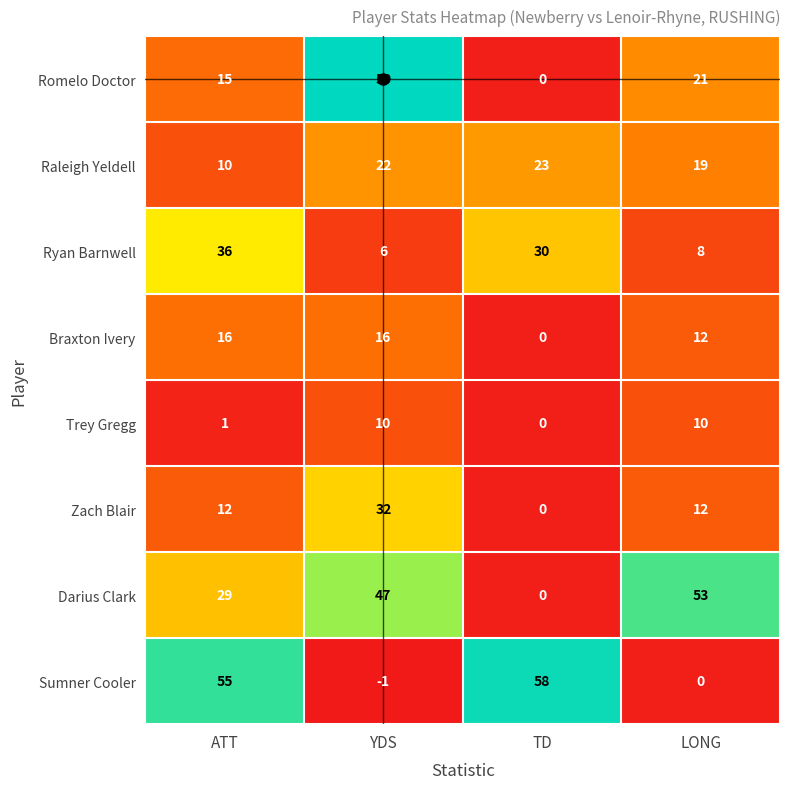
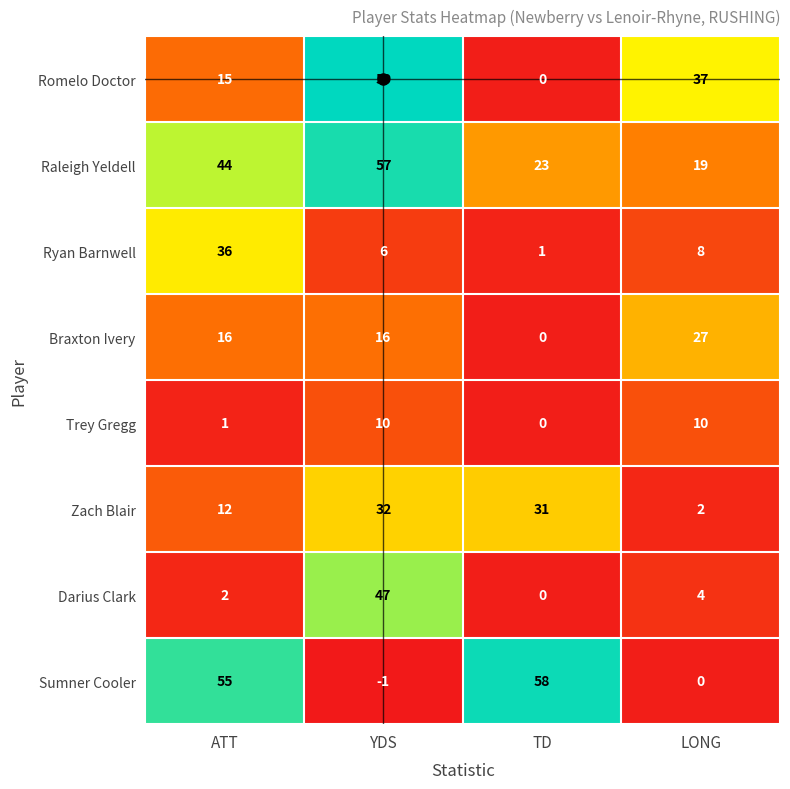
  {
    "Romelo Doctor": {
      "ATT": 15,
      "TD": 0,
-     "LONG": 21
+     "LONG": 37
    },
    "Raleigh Yeldell": {
-     "ATT": 10,
-     "YDS": 22,
+     "ATT": 44,
+     "YDS": 57,
      "TD": 23,
      "LONG": 19
    },
    "Ryan Barnwell": {
      "ATT": 36,
      "YDS": 6,
-     "TD": 30,
+     "TD": 1,
      "LONG": 8
    },
    "Braxton Ivery": {
      "ATT": 16,
      "YDS": 16,
      "TD": 0,
-     "LONG": 12
+     "LONG": 27
    },
    "Trey Gregg": {
      "ATT": 1,
      "YDS": 10,
      "TD": 0,
      "LONG": 10
    },
    "Zach Blair": {
      "ATT": 12,
      "YDS": 32,
-     "TD": 0,
-     "LONG": 12
+     "TD": 31,
+     "LONG": 2
    },
    "Darius Clark": {
-     "ATT": 29,
+     "ATT": 2,
      "YDS": 47,
      "TD": 0,
-     "LONG": 53
+     "LONG": 4
    },
    "Sumner Cooler": {
      "ATT": 55,
      "YDS": -1,
      "TD": 58,
      "LONG": 0
    }
  }
